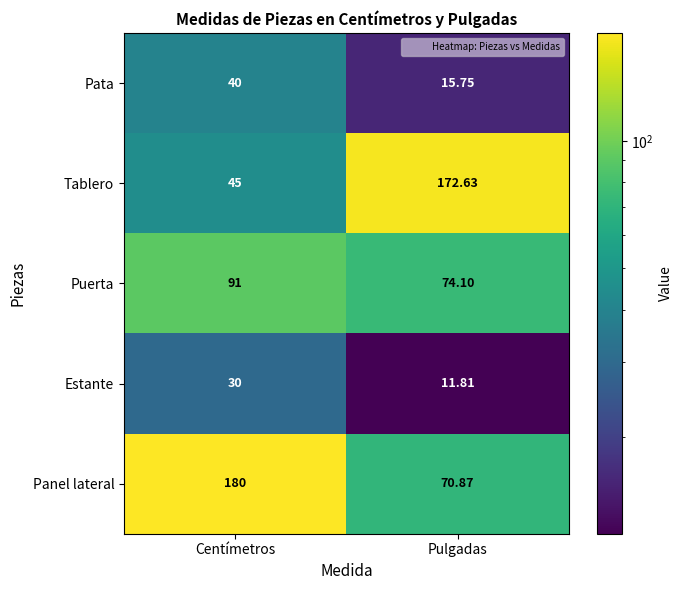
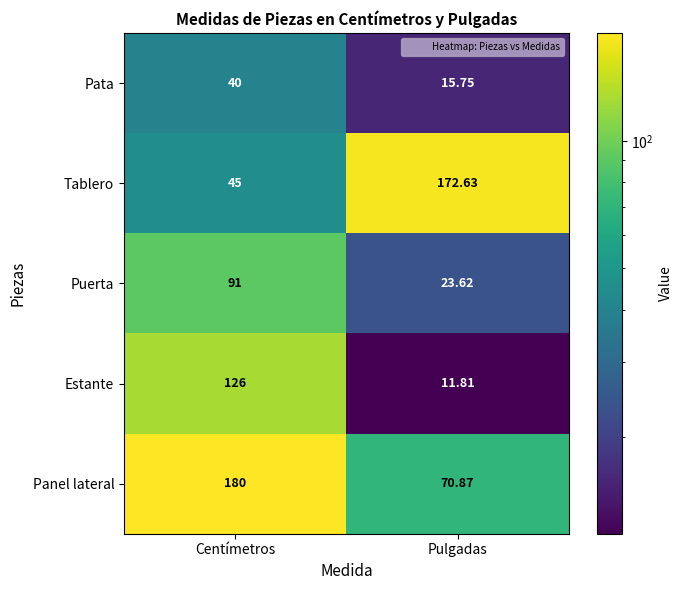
  {
    "Pata": {
      "Centímetros": 40,
      "Pulgadas": 15.75
    },
    "Tablero": {
      "Centímetros": 45,
      "Pulgadas": 172.63
    },
    "Puerta": {
      "Centímetros": 91,
-     "Pulgadas": 74.10
+     "Pulgadas": 23.62
    },
    "Estante": {
-     "Centímetros": 30,
+     "Centímetros": 126,
      "Pulgadas": 11.81
    },
    "Panel lateral": {
      "Centímetros": 180,
      "Pulgadas": 70.87
    }
  }
